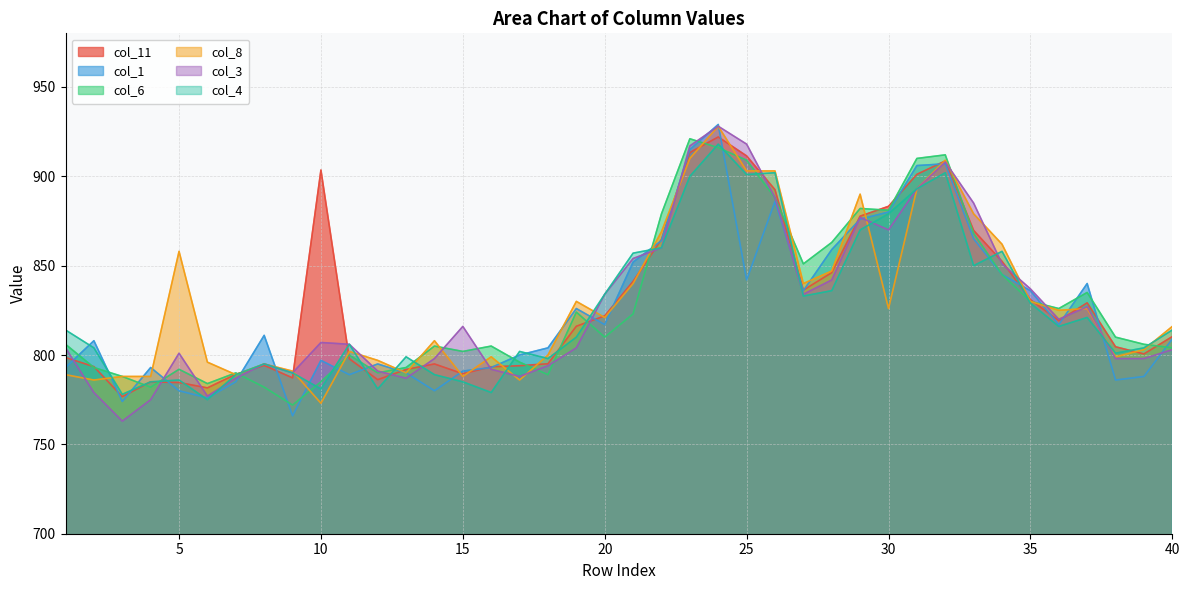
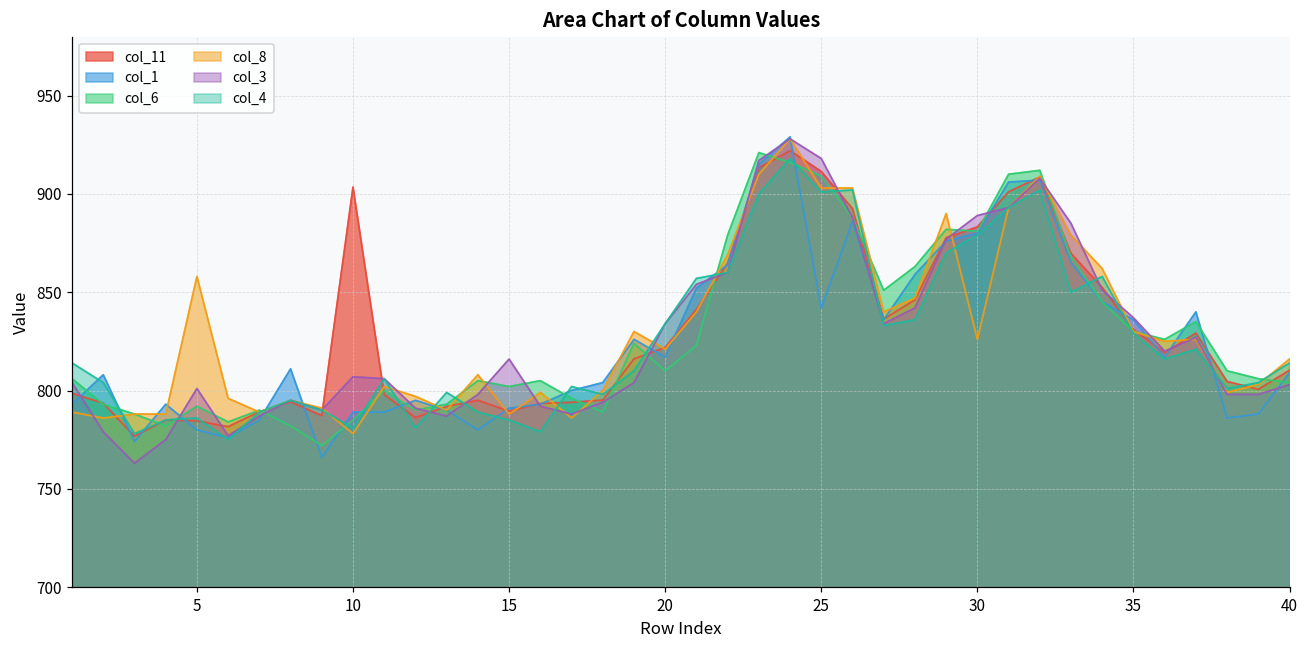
  {
    "col_11": {
      "10": 904,
      "15": 790,
      "25": 911,
      "30": 883
    },
    "col_1": {
      "5": 780,
-     "10": 797,
+     "10": 789,
      "15": 791,
      "20": 817,
      "25": 842
    },
    "col_8": {
      "5": 858,
-     "10": 773,
+     "10": 778,
      "15": 788,
      "25": 903,
      "30": 826,
      "40": 816
    },
    "col_3": {
      "5": 801,
      "10": 807,
      "15": 816,
      "25": 918,
-     "30": 870
+     "30": 889
    }
  }
